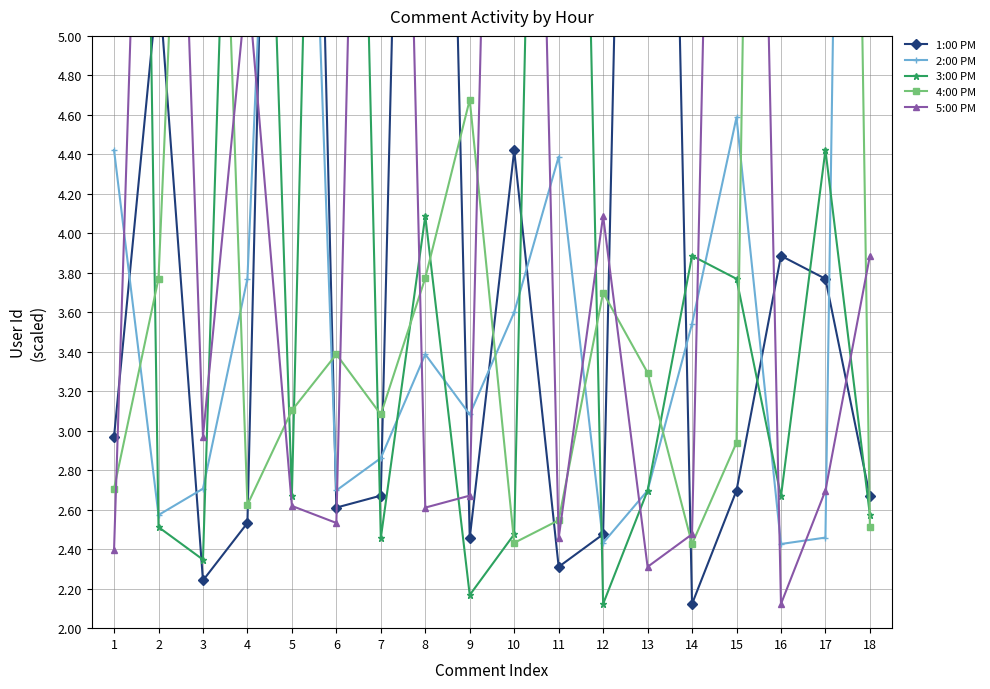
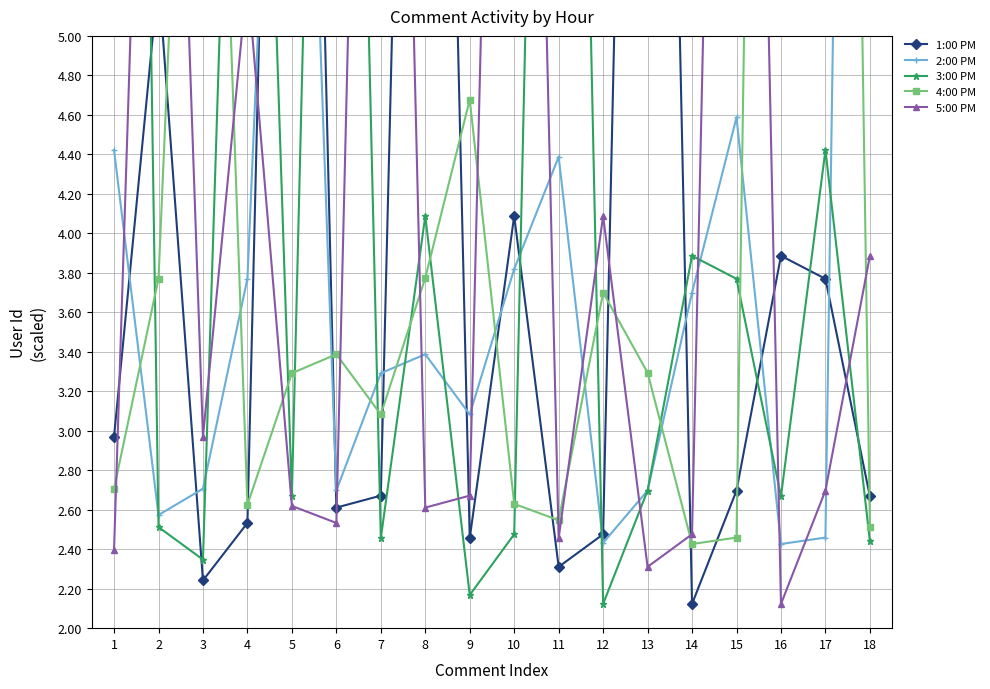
  {
    "1:00 PM": {
      "1": 2.97,
      "3": 2.24,
      "4": 2.53,
      "6": 2.61,
      "7": 2.67,
      "9": 2.46,
-     "10": 4.42,
+     "10": 4.09,
      "11": 2.31,
      "12": 2.48,
      "14": 2.12,
      "15": 2.70,
      "16": 3.89,
      "17": 3.77,
      "18": 2.67
    },
    "2:00 PM": {
      "1": 4.42,
      "2": 2.57,
      "3": 2.71,
      "4": 3.77,
      "6": 2.70,
-     "7": 2.86,
+     "7": 3.29,
      "8": 3.39,
      "9": 3.08,
-     "10": 3.60,
+     "10": 3.82,
      "11": 4.39,
      "12": 2.43,
-     "14": 3.54,
+     "14": 3.70,
      "15": 4.59,
      "16": 2.43,
      "17": 2.46
    },
    "3:00 PM": {
      "2": 2.51,
      "3": 2.35,
      "5": 2.67,
      "7": 2.46,
      "8": 4.09,
      "9": 2.17,
      "10": 2.48,
      "12": 2.12,
      "14": 3.89,
      "15": 3.77,
      "16": 2.67,
      "17": 4.42,
-     "18": 2.57
+     "18": 2.44
    },
    "4:00 PM": {
      "1": 2.71,
      "2": 3.77,
      "4": 2.62,
-     "5": 3.10,
+     "5": 3.29,
      "6": 3.39,
      "7": 3.08,
      "8": 3.77,
      "9": 4.68,
-     "10": 2.43,
+     "10": 2.63,
      "11": 2.55,
      "12": 3.70,
      "13": 3.29,
      "14": 2.43,
-     "15": 2.94,
+     "15": 2.46,
      "18": 2.51
    },
    "5:00 PM": {
      "1": 2.40,
      "3": 2.97,
      "5": 2.62,
      "6": 2.53,
      "8": 2.61,
      "9": 2.67,
      "11": 2.46,
      "12": 4.09,
      "13": 2.31,
      "14": 2.48,
      "16": 2.12,
      "17": 2.70,
      "18": 3.89
    }
  }
